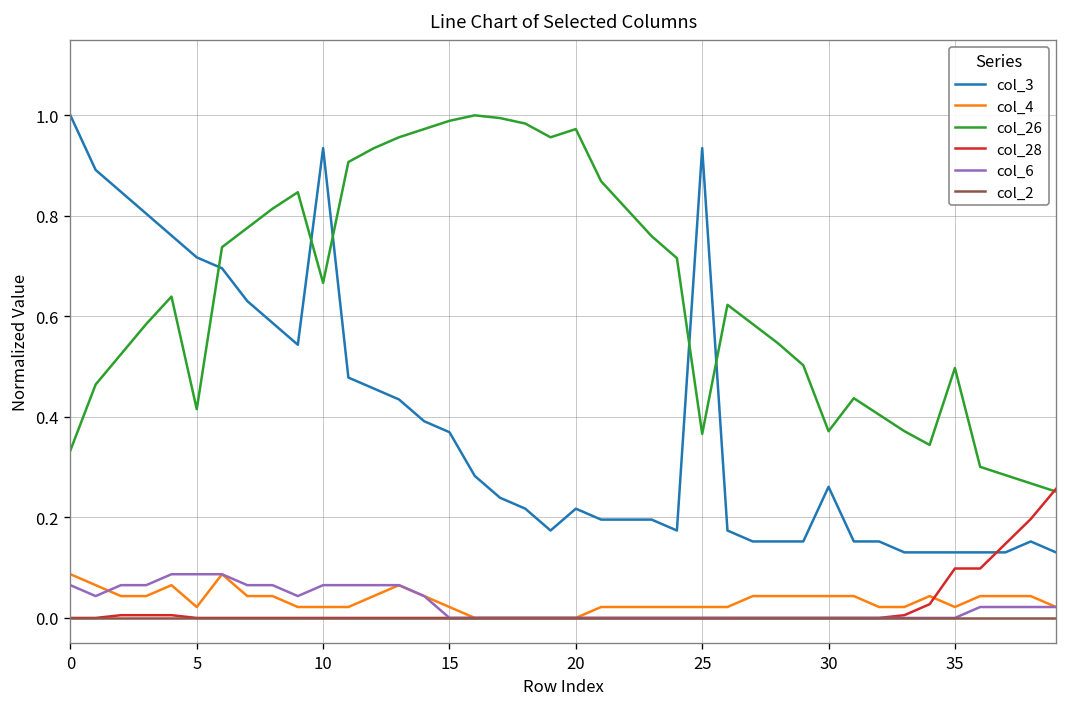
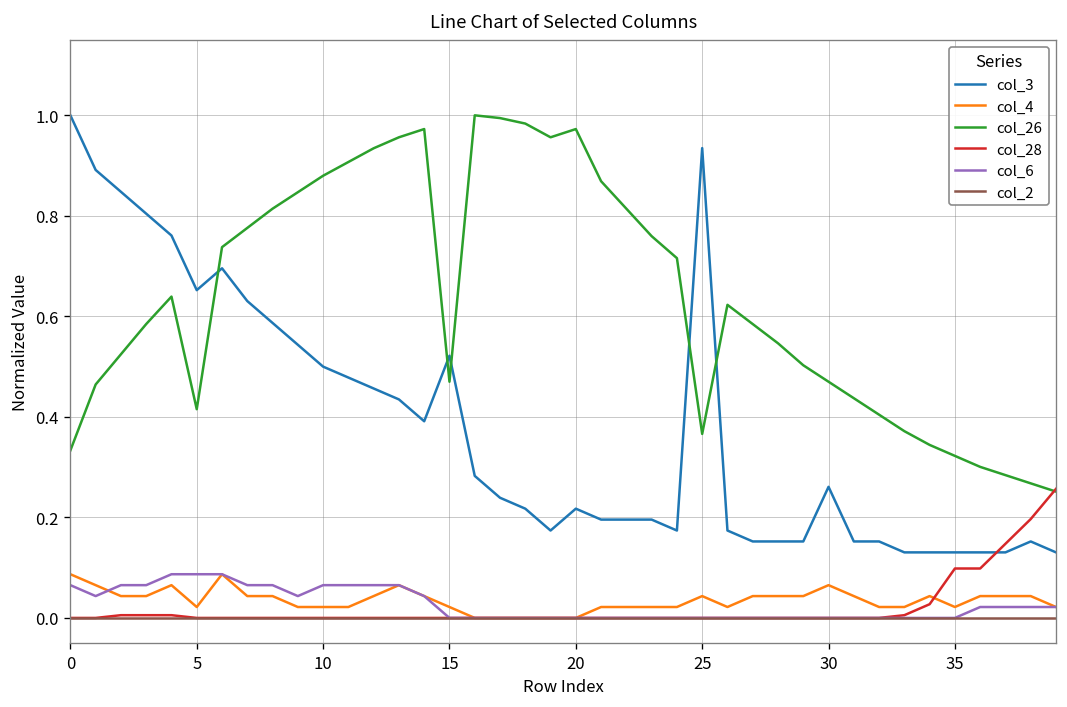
  {
    "col_3": {
      "0": 1.00,
-     "5": 0.72,
-     "10": 0.93,
-     "15": 0.37,
+     "5": 0.65,
+     "10": 0.50,
+     "15": 0.52,
      "20": 0.22,
      "25": 0.93,
      "30": 0.26,
      "35": 0.13
    },
    "col_4": {
      "0": 0.09,
      "5": 0.02,
      "10": 0.02,
      "15": 0.02,
-     "25": 0.02,
-     "30": 0.04,
+     "25": 0.04,
+     "30": 0.07,
      "35": 0.02
    },
    "col_26": {
      "0": 0.33,
      "5": 0.42,
-     "10": 0.67,
-     "15": 0.99,
+     "10": 0.88,
+     "15": 0.47,
      "20": 0.97,
      "25": 0.37,
-     "30": 0.37,
-     "35": 0.50
+     "30": 0.47,
+     "35": 0.32
    },
    "col_28": {
      "35": 0.10
    },
    "col_6": {
      "0": 0.07,
      "5": 0.09,
      "10": 0.07
    }
  }
